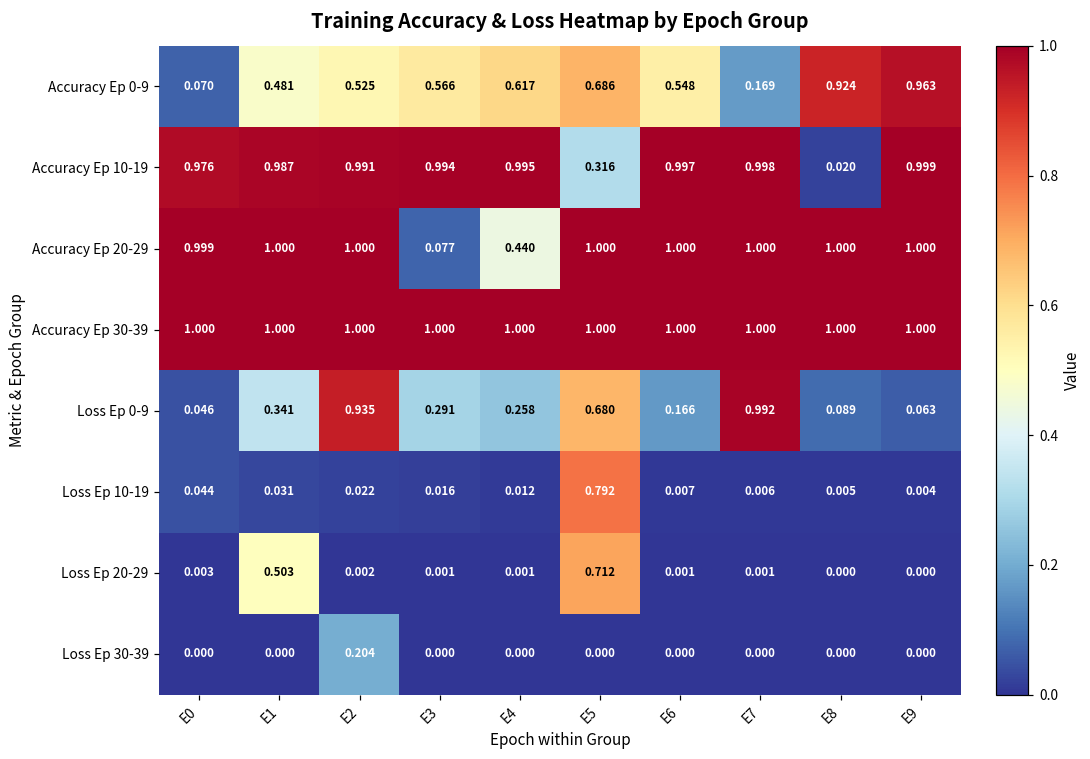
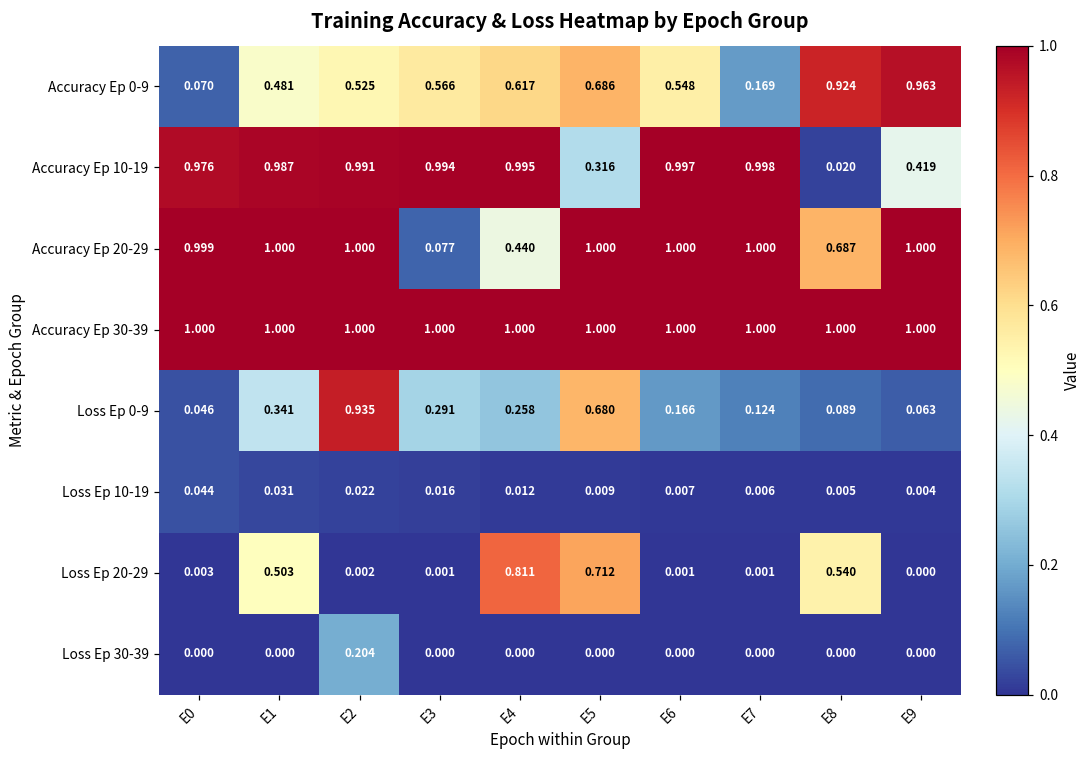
  {
    "Accuracy Ep 0-9": {
      "E0": 0.070,
      "E1": 0.481,
      "E2": 0.525,
      "E3": 0.566,
      "E4": 0.617,
      "E5": 0.686,
      "E6": 0.548,
      "E7": 0.169,
      "E8": 0.924,
      "E9": 0.963
    },
    "Accuracy Ep 10-19": {
      "E0": 0.976,
      "E1": 0.987,
      "E2": 0.991,
      "E3": 0.994,
      "E4": 0.995,
      "E5": 0.316,
      "E6": 0.997,
      "E7": 0.998,
      "E8": 0.020,
-     "E9": 0.999
+     "E9": 0.419
    },
    "Accuracy Ep 20-29": {
      "E0": 0.999,
      "E1": 1.000,
      "E2": 1.000,
      "E3": 0.077,
      "E4": 0.440,
      "E5": 1.000,
      "E6": 1.000,
      "E7": 1.000,
-     "E8": 1.000,
+     "E8": 0.687,
      "E9": 1.000
    },
    "Accuracy Ep 30-39": {
      "E0": 1.000,
      "E1": 1.000,
      "E2": 1.000,
      "E3": 1.000,
      "E4": 1.000,
      "E5": 1.000,
      "E6": 1.000,
      "E7": 1.000,
      "E8": 1.000,
      "E9": 1.000
    },
    "Loss Ep 0-9": {
      "E0": 0.046,
      "E1": 0.341,
      "E2": 0.935,
      "E3": 0.291,
      "E4": 0.258,
      "E5": 0.680,
      "E6": 0.166,
-     "E7": 0.992,
+     "E7": 0.124,
      "E8": 0.089,
      "E9": 0.063
    },
    "Loss Ep 10-19": {
      "E0": 0.044,
      "E1": 0.031,
      "E2": 0.022,
      "E3": 0.016,
      "E4": 0.012,
-     "E5": 0.792,
+     "E5": 0.009,
      "E6": 0.007,
      "E7": 0.006,
      "E8": 0.005,
      "E9": 0.004
    },
    "Loss Ep 20-29": {
      "E0": 0.003,
      "E1": 0.503,
      "E2": 0.002,
      "E3": 0.001,
-     "E4": 0.001,
+     "E4": 0.811,
      "E5": 0.712,
      "E6": 0.001,
      "E7": 0.001,
-     "E8": 0.000,
+     "E8": 0.540,
      "E9": 0.000
    },
    "Loss Ep 30-39": {
      "E0": 0.000,
      "E1": 0.000,
      "E2": 0.204,
      "E3": 0.000,
      "E4": 0.000,
      "E5": 0.000,
      "E6": 0.000,
      "E7": 0.000,
      "E8": 0.000,
      "E9": 0.000
    }
  }
